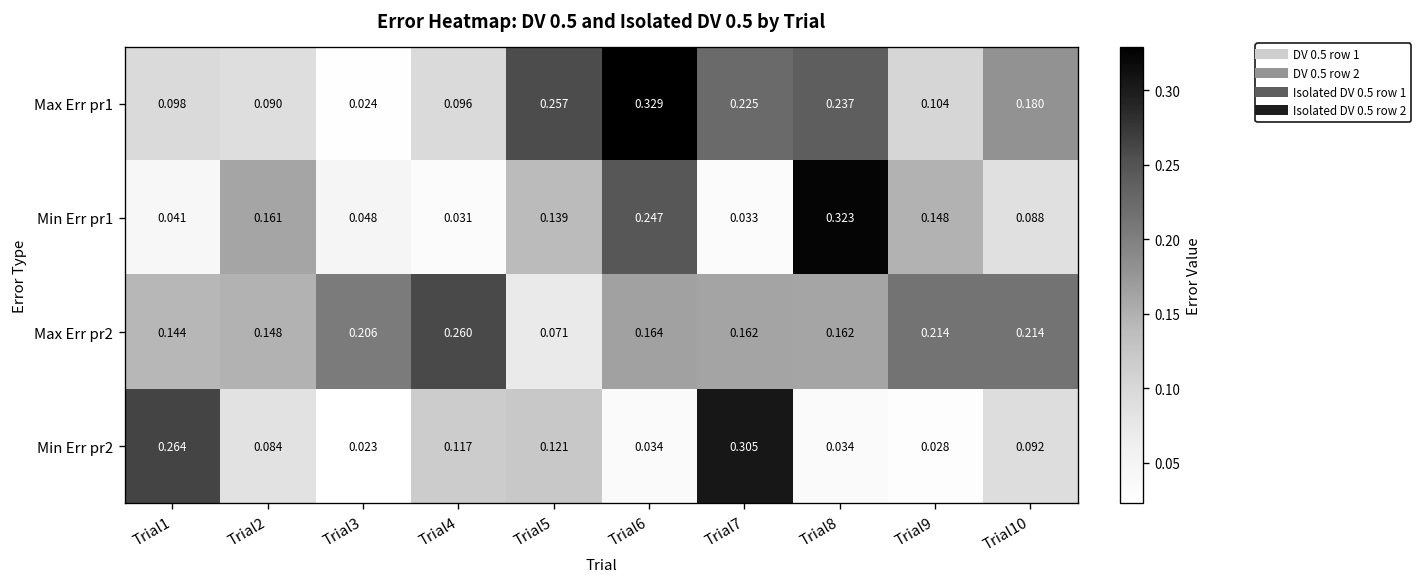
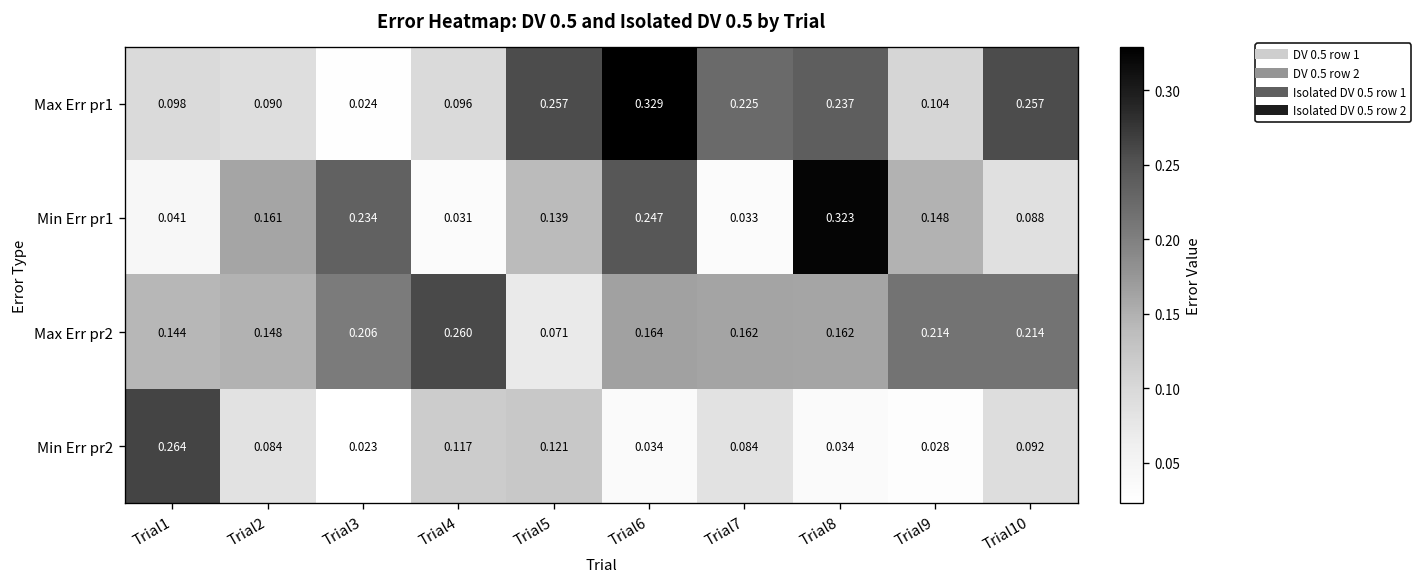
  {
    "Max Err pr1": {
      "Trial1": 0.098,
      "Trial2": 0.090,
      "Trial3": 0.024,
      "Trial4": 0.096,
      "Trial5": 0.257,
      "Trial6": 0.329,
      "Trial7": 0.225,
      "Trial8": 0.237,
      "Trial9": 0.104,
-     "Trial10": 0.180
+     "Trial10": 0.257
    },
    "Min Err pr1": {
      "Trial1": 0.041,
      "Trial2": 0.161,
-     "Trial3": 0.048,
+     "Trial3": 0.234,
      "Trial4": 0.031,
      "Trial5": 0.139,
      "Trial6": 0.247,
      "Trial7": 0.033,
      "Trial8": 0.323,
      "Trial9": 0.148,
      "Trial10": 0.088
    },
    "Max Err pr2": {
      "Trial1": 0.144,
      "Trial2": 0.148,
      "Trial3": 0.206,
      "Trial4": 0.260,
      "Trial5": 0.071,
      "Trial6": 0.164,
      "Trial7": 0.162,
      "Trial8": 0.162,
      "Trial9": 0.214,
      "Trial10": 0.214
    },
    "Min Err pr2": {
      "Trial1": 0.264,
      "Trial2": 0.084,
      "Trial3": 0.023,
      "Trial4": 0.117,
      "Trial5": 0.121,
      "Trial6": 0.034,
-     "Trial7": 0.305,
+     "Trial7": 0.084,
      "Trial8": 0.034,
      "Trial9": 0.028,
      "Trial10": 0.092
    }
  }
